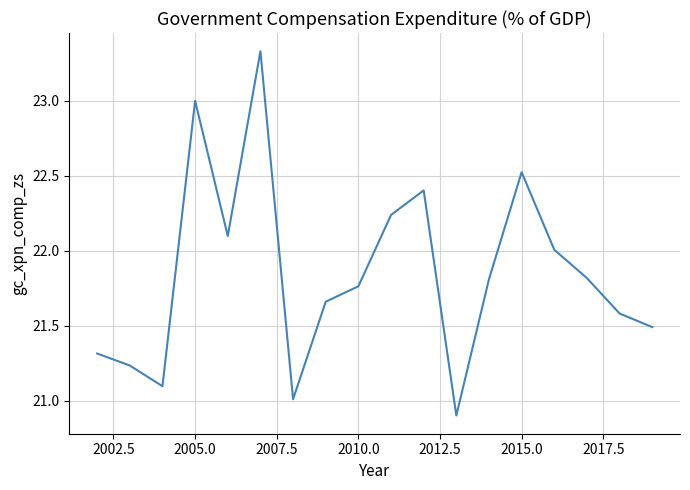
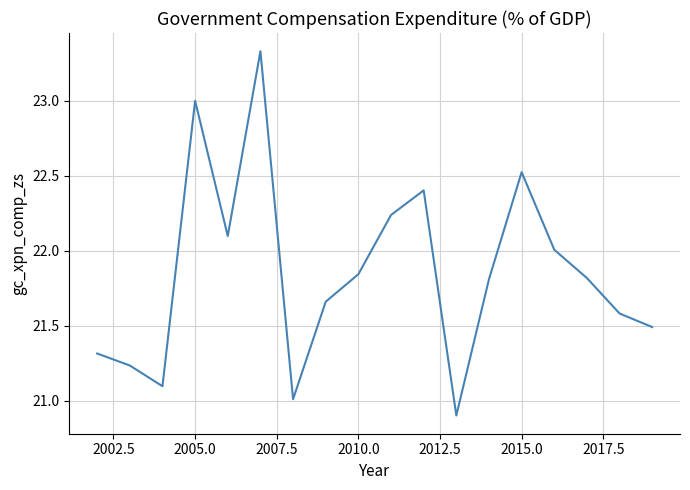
  {
    "2005.0": 23.00,
-   "2010.0": 21.76,
+   "2010.0": 21.84,
    "2015.0": 22.52
  }
